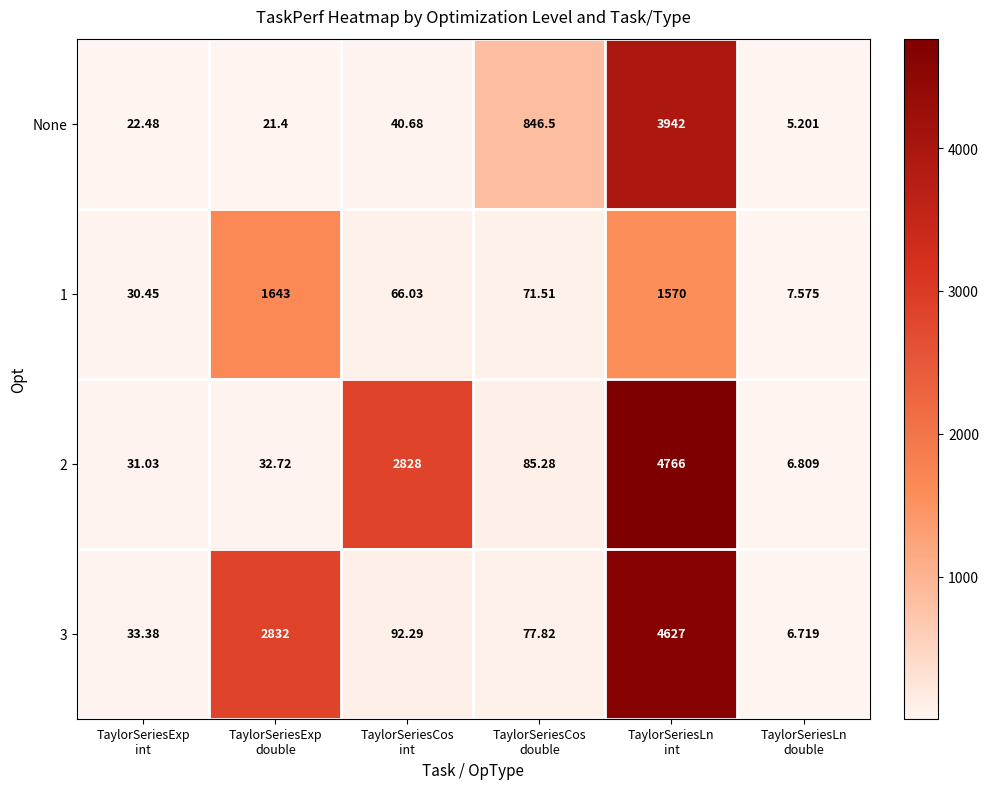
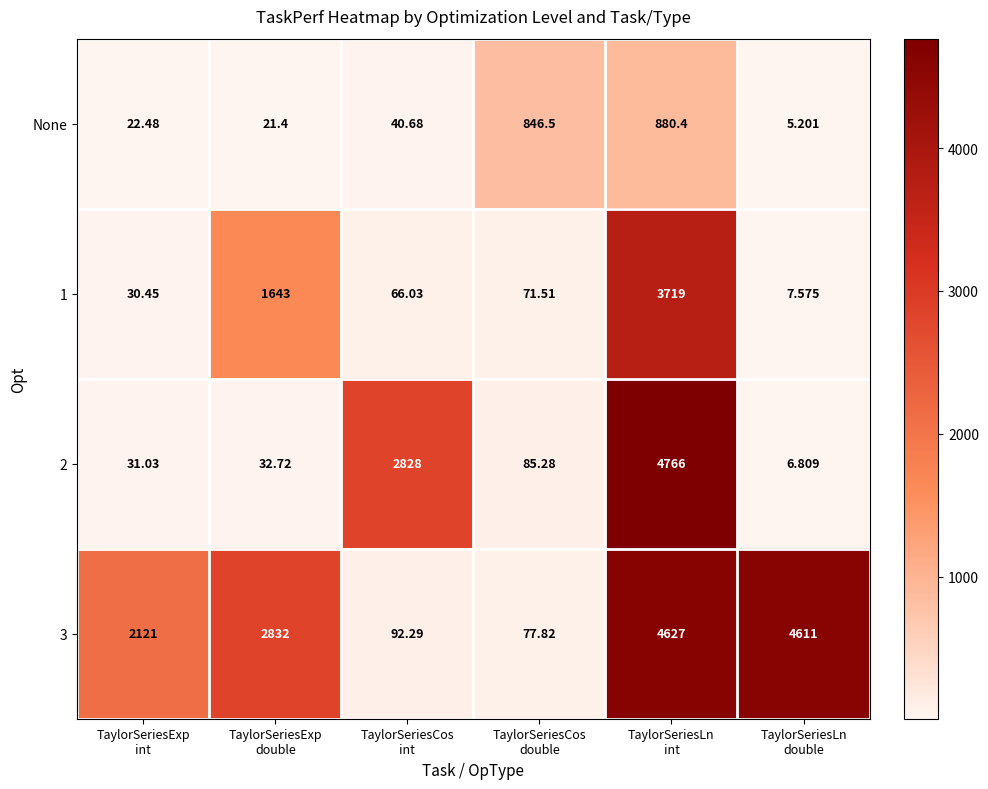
  {
    "None": {
      "TaylorSeriesExp int": 22.48,
      "TaylorSeriesExp double": 21.4,
      "TaylorSeriesCos int": 40.68,
      "TaylorSeriesCos double": 846.5,
-     "TaylorSeriesLn int": 3942,
+     "TaylorSeriesLn int": 880.4,
      "TaylorSeriesLn double": 5.201
    },
    "1": {
      "TaylorSeriesExp int": 30.45,
      "TaylorSeriesExp double": 1643,
      "TaylorSeriesCos int": 66.03,
      "TaylorSeriesCos double": 71.51,
-     "TaylorSeriesLn int": 1570,
+     "TaylorSeriesLn int": 3719,
      "TaylorSeriesLn double": 7.575
    },
    "2": {
      "TaylorSeriesExp int": 31.03,
      "TaylorSeriesExp double": 32.72,
      "TaylorSeriesCos int": 2828,
      "TaylorSeriesCos double": 85.28,
      "TaylorSeriesLn int": 4766,
      "TaylorSeriesLn double": 6.809
    },
    "3": {
-     "TaylorSeriesExp int": 33.38,
+     "TaylorSeriesExp int": 2121,
      "TaylorSeriesExp double": 2832,
      "TaylorSeriesCos int": 92.29,
      "TaylorSeriesCos double": 77.82,
      "TaylorSeriesLn int": 4627,
-     "TaylorSeriesLn double": 6.719
+     "TaylorSeriesLn double": 4611
    }
  }
